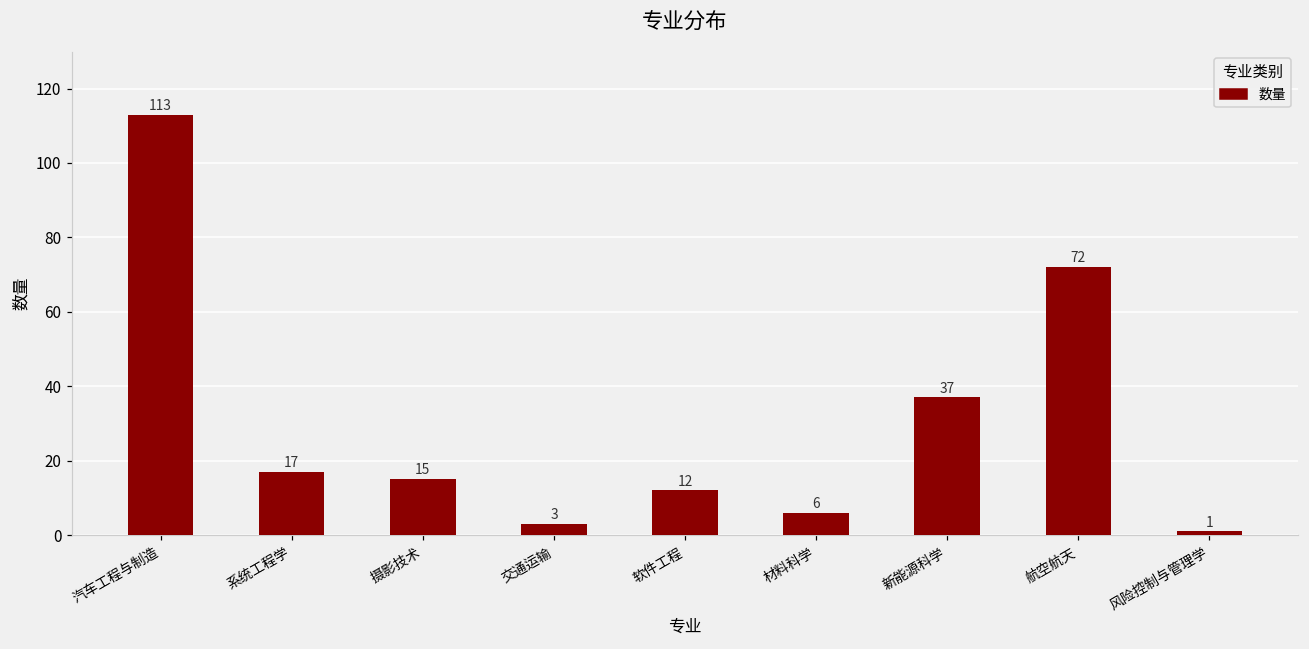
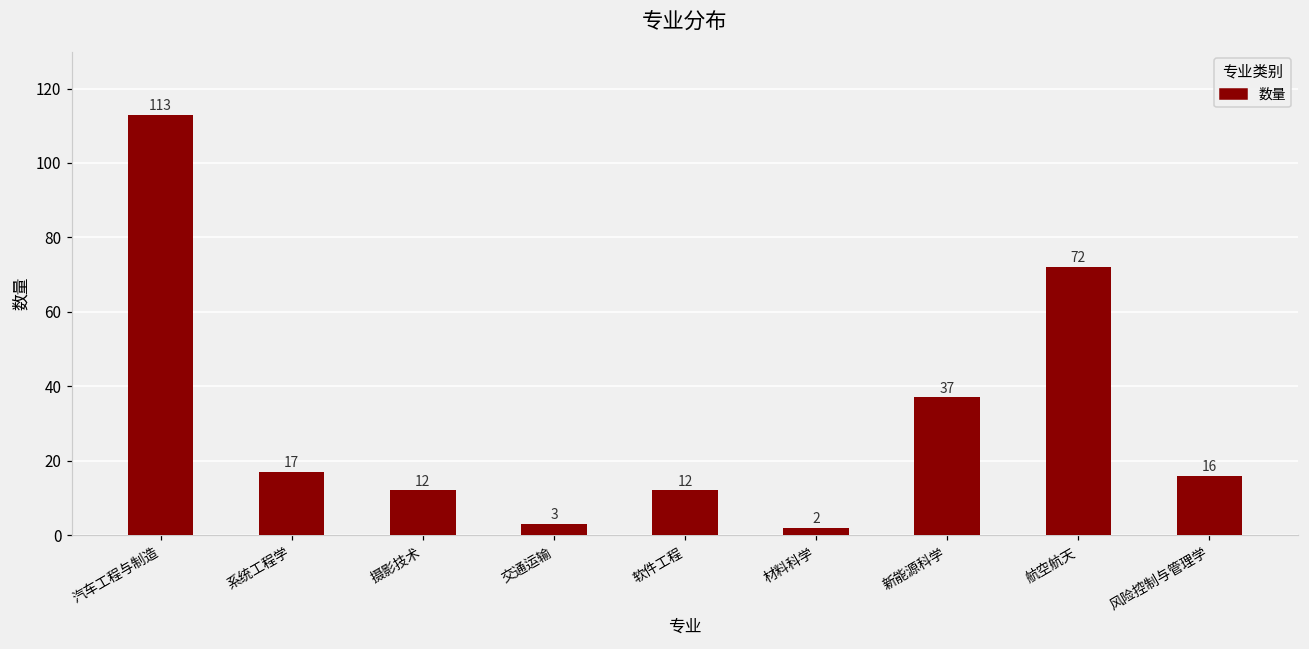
  {
    "汽车工程与制造": 113,
    "系统工程学": 17,
-   "摄影技术": 15,
+   "摄影技术": 12,
    "交通运输": 3,
    "软件工程": 12,
-   "材料科学": 6,
+   "材料科学": 2,
    "新能源科学": 37,
    "航空航天": 72,
-   "风险控制与管理学": 1
+   "风险控制与管理学": 16
  }
